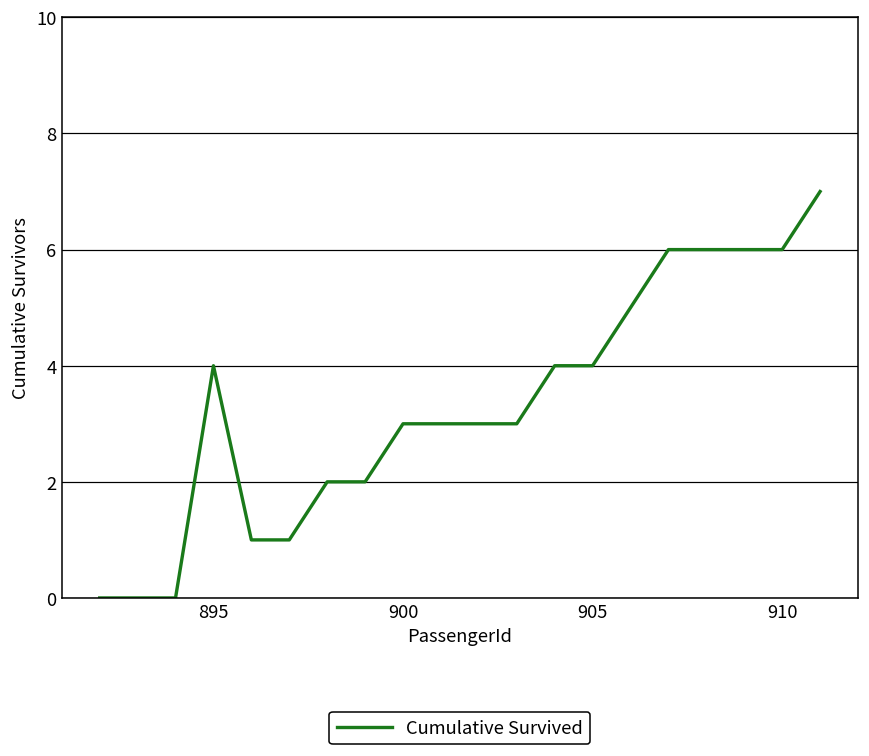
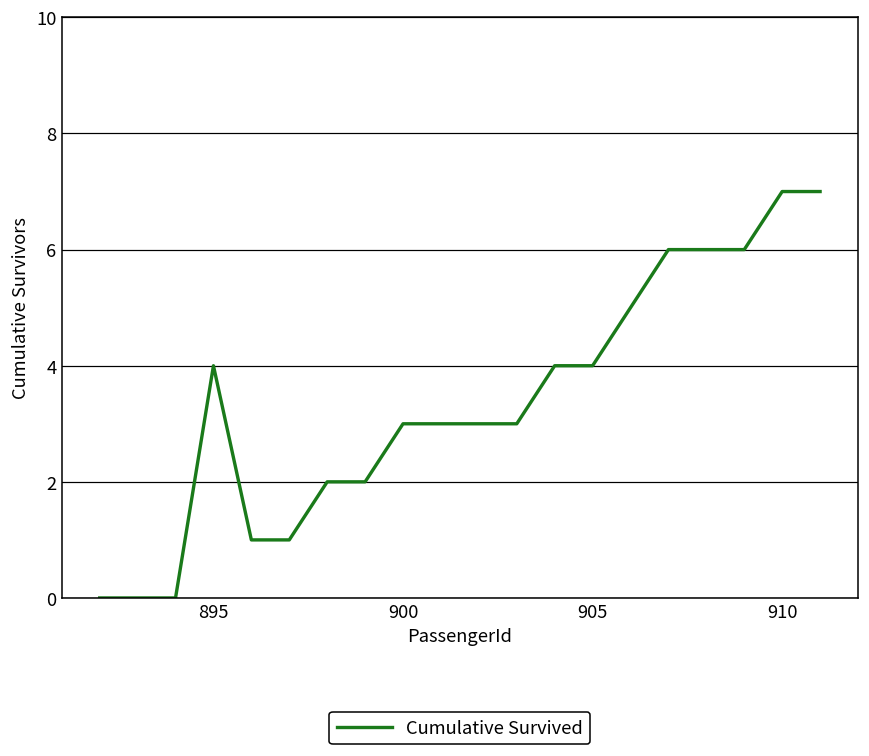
  {
    "895": 4,
    "900": 3,
    "905": 4,
-   "910": 6
+   "910": 7
  }
